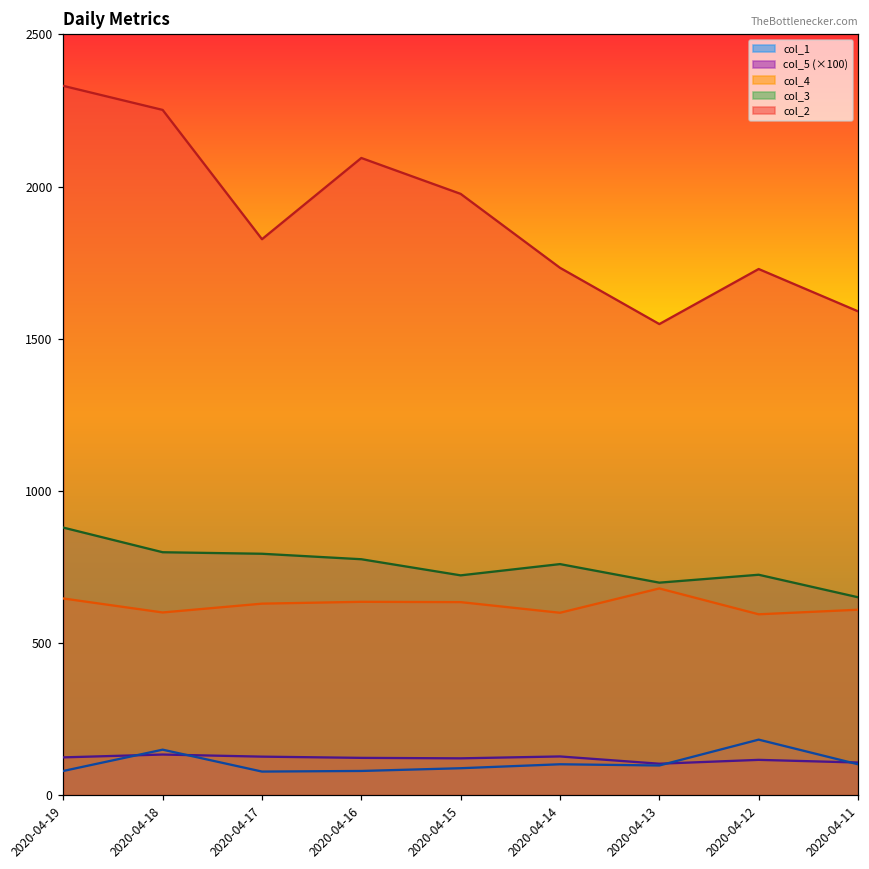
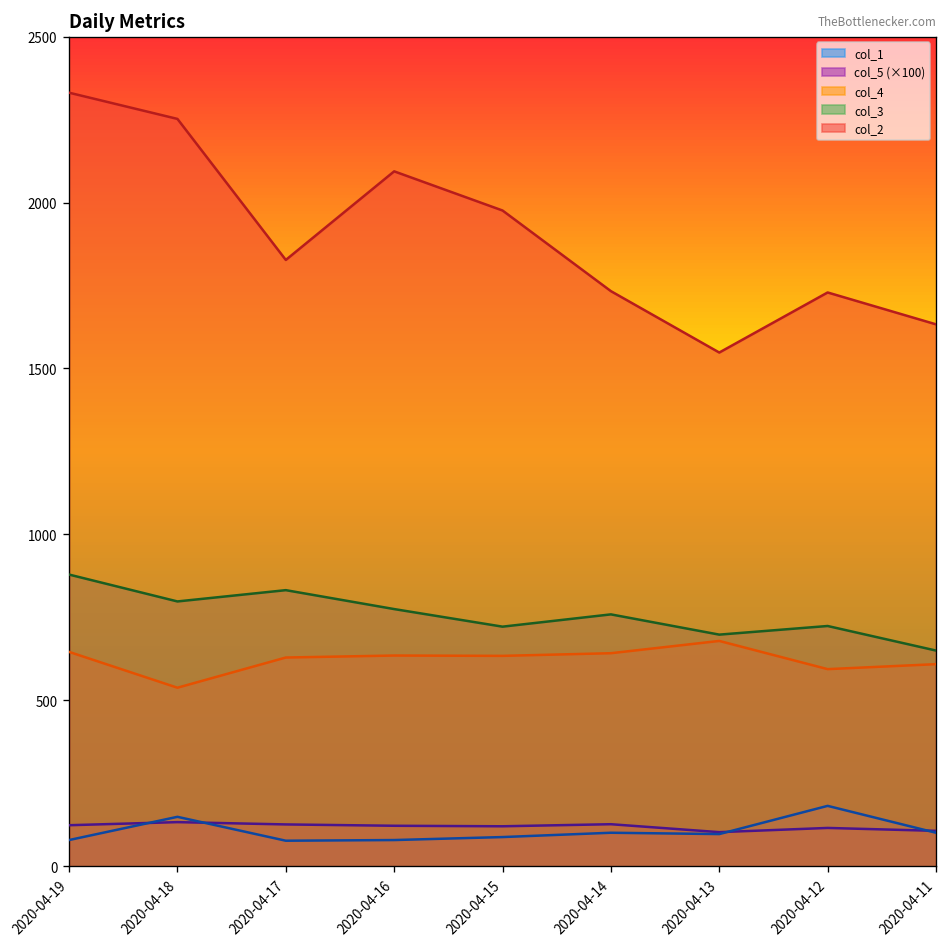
  {
    "col_1": {
      "2020-04-19": 80,
      "2020-04-18": 150,
      "2020-04-17": 80,
      "2020-04-16": 80,
      "2020-04-15": 90,
      "2020-04-14": 100,
      "2020-04-12": 180
    },
    "col_5 (×100)": {
      "2020-04-19": 120,
      "2020-04-18": 130,
      "2020-04-17": 130,
      "2020-04-16": 120,
      "2020-04-15": 120,
      "2020-04-14": 130,
      "2020-04-12": 120
    },
    "col_4": {
      "2020-04-19": 650,
-     "2020-04-18": 600,
+     "2020-04-18": 540,
      "2020-04-17": 630,
      "2020-04-16": 640,
      "2020-04-15": 630,
-     "2020-04-14": 600,
+     "2020-04-14": 640,
      "2020-04-13": 680,
      "2020-04-12": 590,
      "2020-04-11": 610
    },
    "col_3": {
      "2020-04-19": 880,
      "2020-04-18": 800,
-     "2020-04-17": 790,
+     "2020-04-17": 830,
      "2020-04-16": 780,
      "2020-04-15": 720,
      "2020-04-14": 760,
      "2020-04-13": 700,
      "2020-04-12": 720,
      "2020-04-11": 650
    },
    "col_2": {
      "2020-04-19": 2330,
      "2020-04-18": 2250,
      "2020-04-17": 1830,
      "2020-04-16": 2090,
      "2020-04-15": 1980,
      "2020-04-14": 1730,
      "2020-04-13": 1550,
      "2020-04-12": 1730,
-     "2020-04-11": 1590
+     "2020-04-11": 1630
    }
  }
